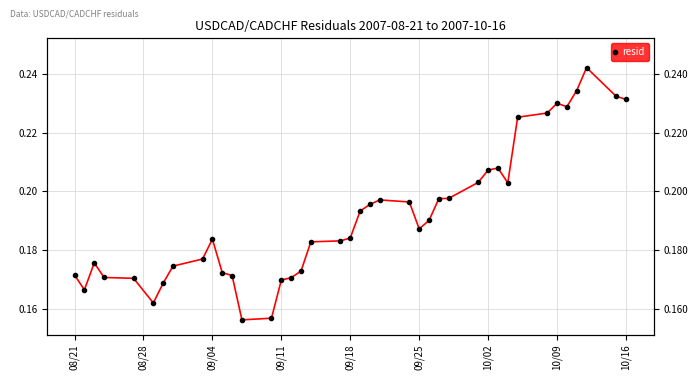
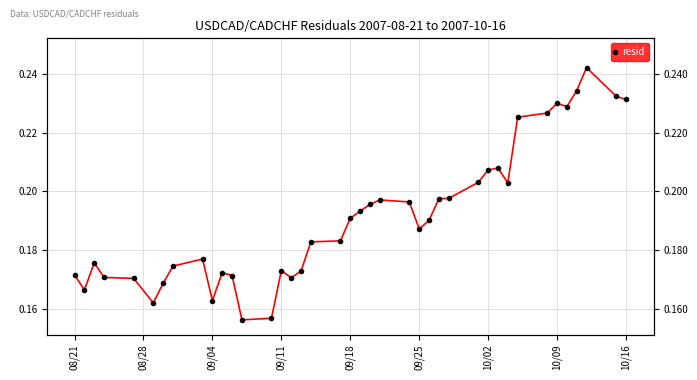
  {
    "08/21": 0.172,
-   "09/04": 0.184,
-   "09/11": 0.170,
-   "09/18": 0.184,
+   "09/04": 0.163,
+   "09/11": 0.173,
+   "09/18": 0.191,
    "09/25": 0.187,
    "10/02": 0.207,
    "10/09": 0.230,
    "10/16": 0.231
  }
